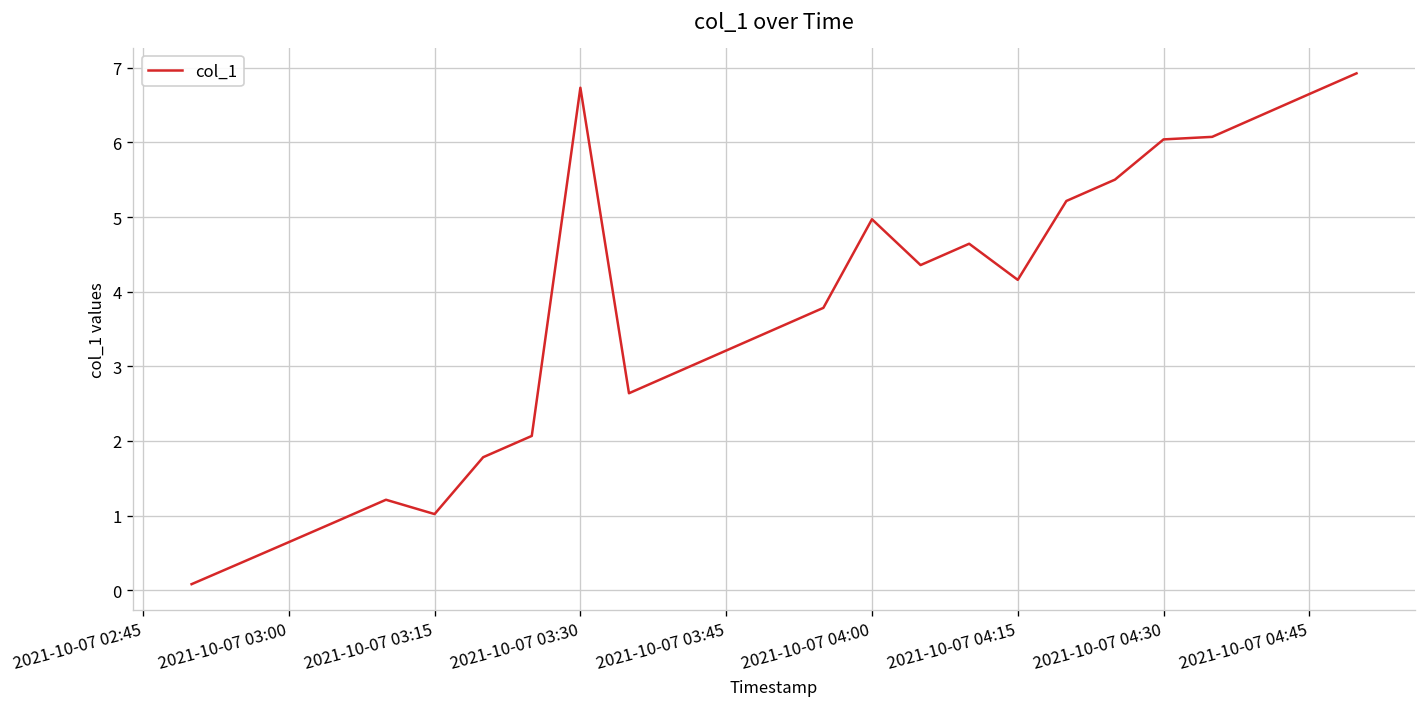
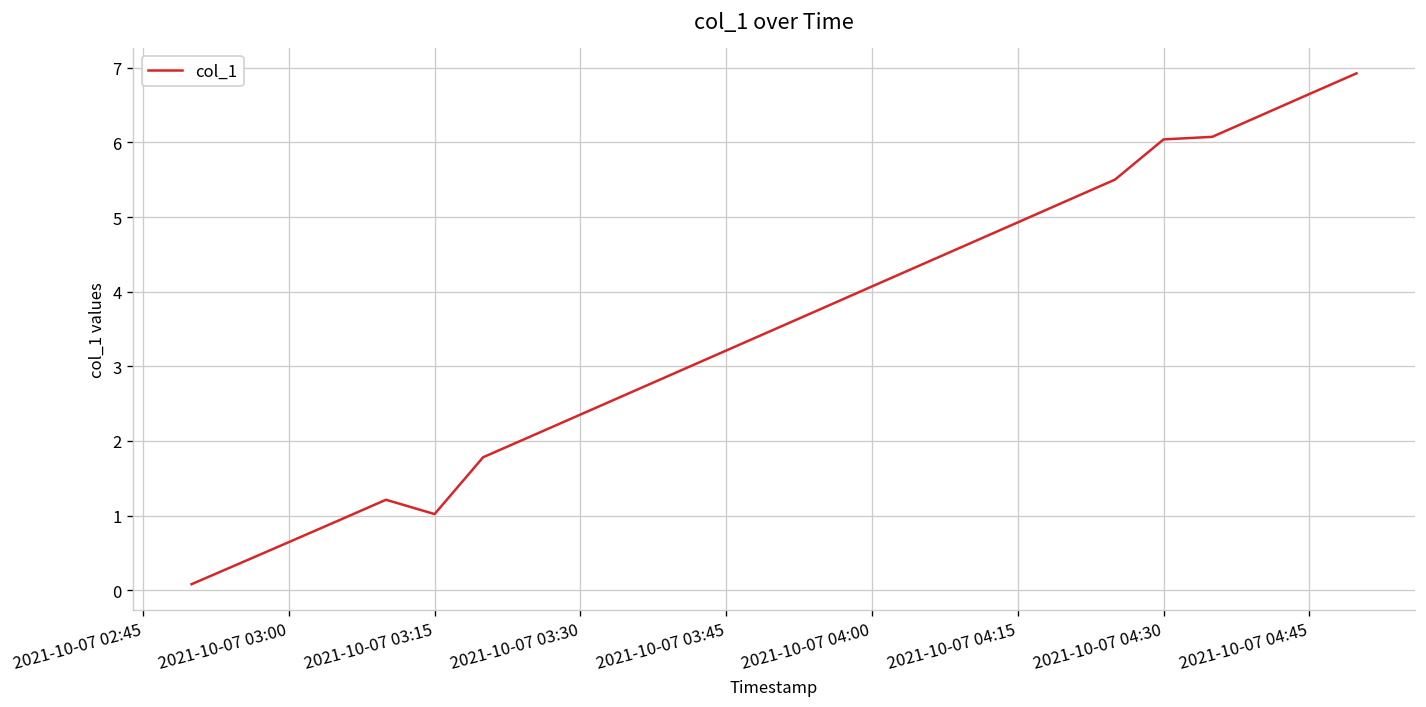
  {
    "2021-10-07 03:00": 0.6,
    "2021-10-07 03:15": 1.0,
-   "2021-10-07 03:30": 6.7,
+   "2021-10-07 03:30": 2.4,
    "2021-10-07 03:45": 3.2,
-   "2021-10-07 04:00": 5.0,
-   "2021-10-07 04:15": 4.2,
+   "2021-10-07 04:00": 4.1,
+   "2021-10-07 04:15": 4.9,
    "2021-10-07 04:30": 6.0,
    "2021-10-07 04:45": 6.6
  }
